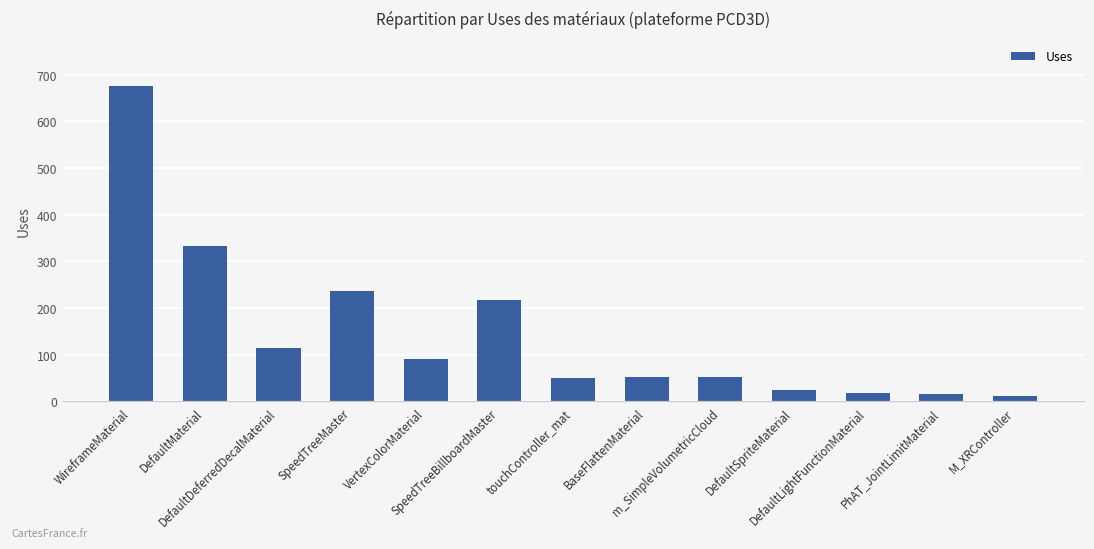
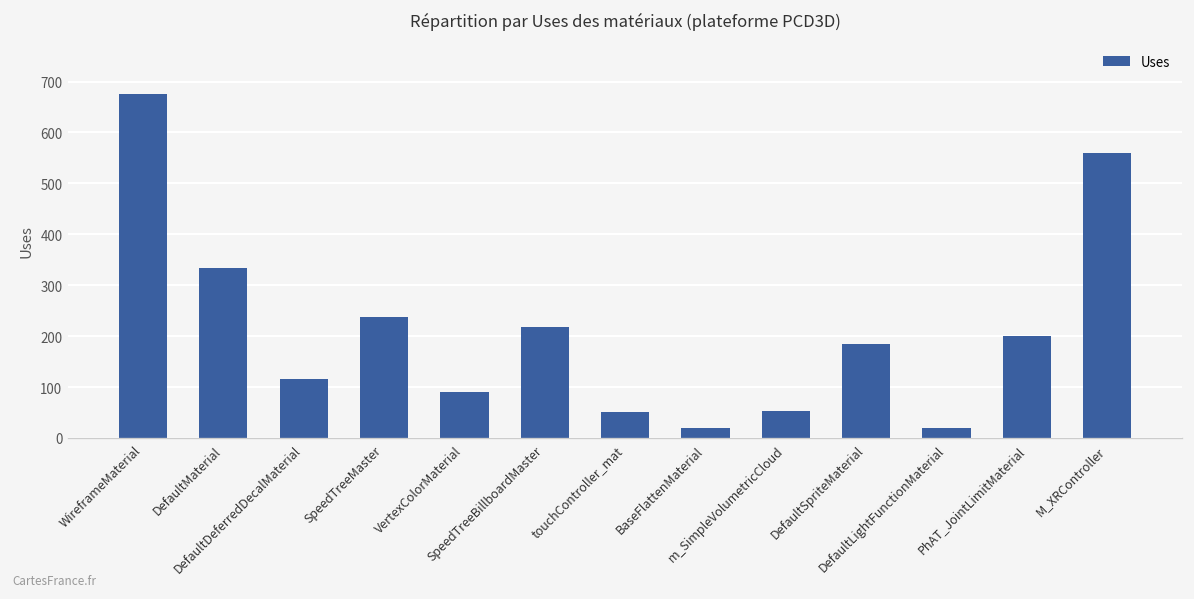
  {
    "WireframeMaterial": 680,
    "DefaultMaterial": 330,
    "DefaultDeferredDecalMaterial": 120,
    "SpeedTreeMaster": 240,
    "VertexColorMaterial": 90,
    "SpeedTreeBillboardMaster": 220,
    "touchController_mat": 50,
-   "BaseFlattenMaterial": 50,
+   "BaseFlattenMaterial": 20,
    "m_SimpleVolumetricCloud": 50,
-   "DefaultSpriteMaterial": 20,
+   "DefaultSpriteMaterial": 180,
    "DefaultLightFunctionMaterial": 20,
-   "PhAT_JointLimitMaterial": 20,
-   "M_XRController": 10
+   "PhAT_JointLimitMaterial": 200,
+   "M_XRController": 560
  }
